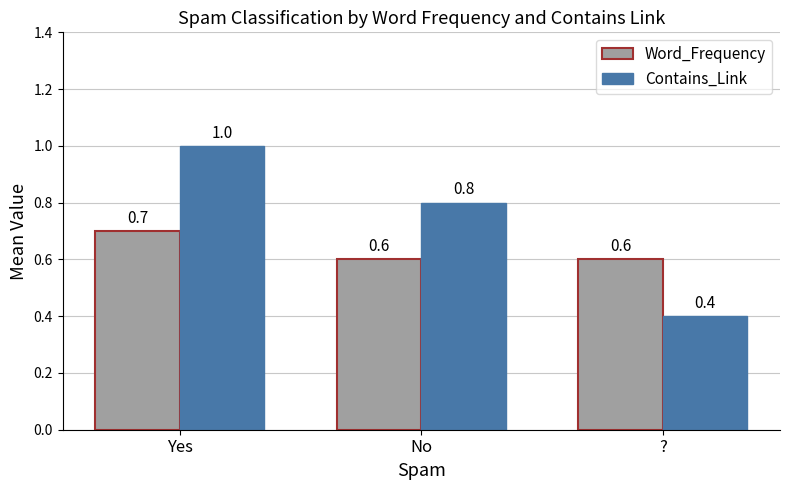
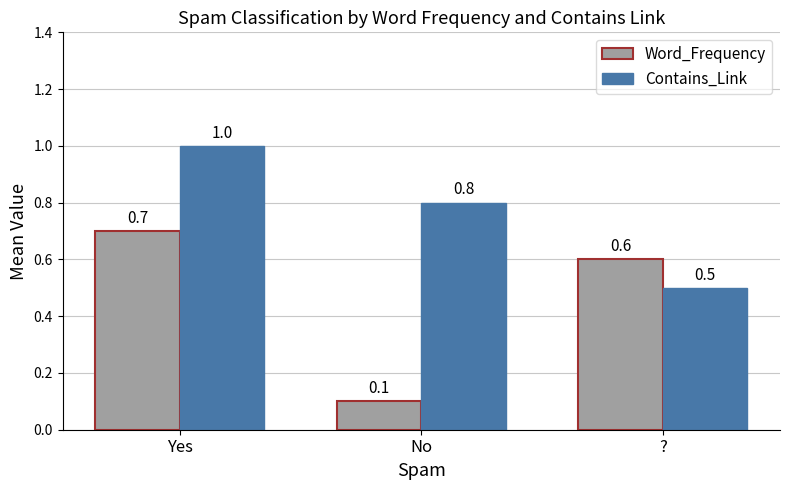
  {
    "Word_Frequency": {
      "Yes": 0.7,
-     "No": 0.6,
+     "No": 0.1,
      "?": 0.6
    },
    "Contains_Link": {
      "Yes": 1.0,
      "No": 0.8,
-     "?": 0.4
+     "?": 0.5
    }
  }
